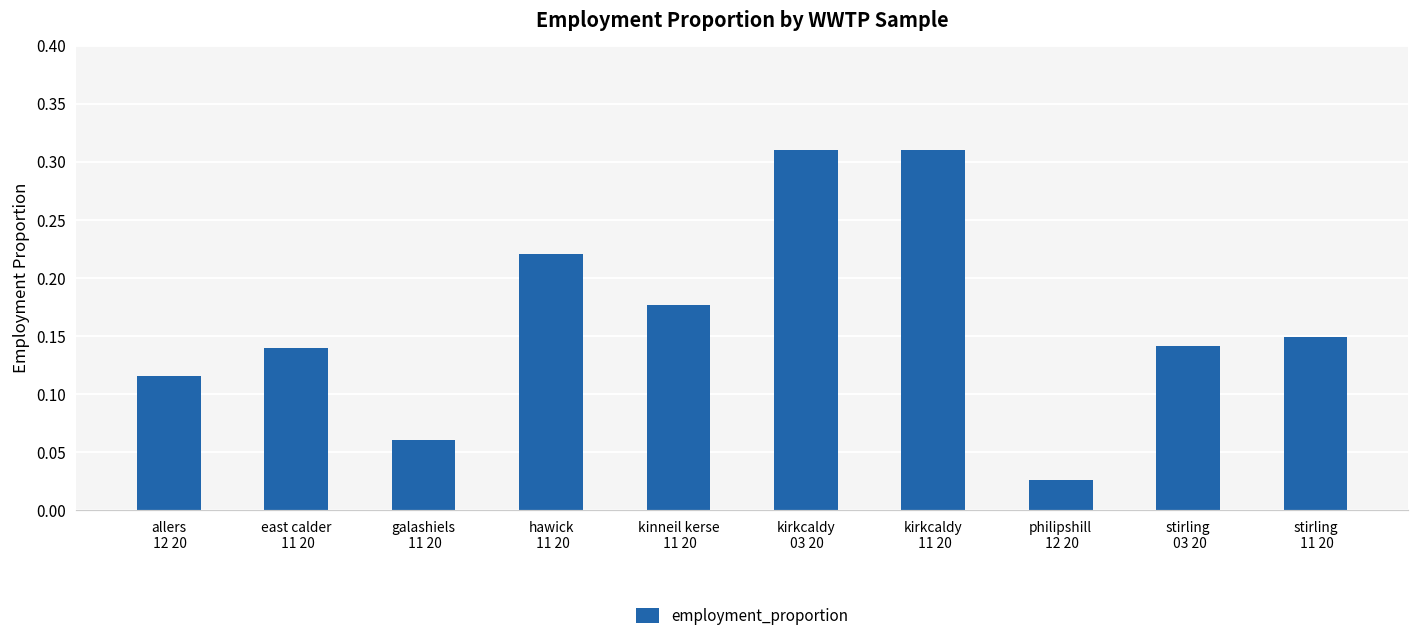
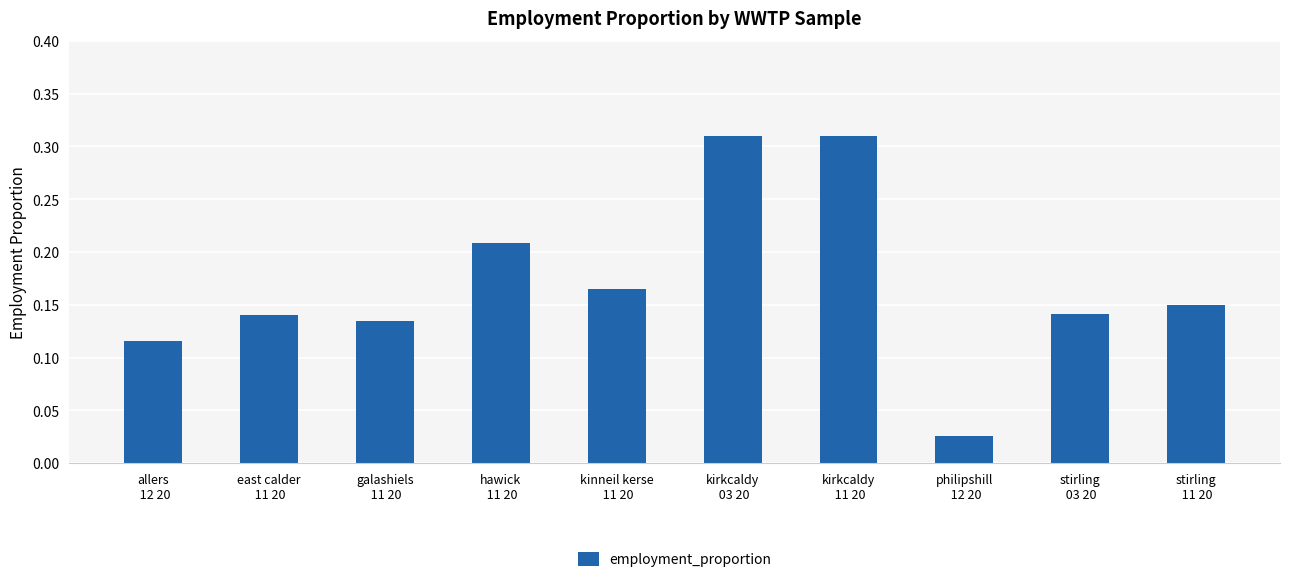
  {
    "allers 12 20": 0.115,
    "east calder 11 20": 0.140,
-   "galashiels 11 20": 0.061,
-   "hawick 11 20": 0.221,
-   "kinneil kerse 11 20": 0.177,
+   "galashiels 11 20": 0.135,
+   "hawick 11 20": 0.208,
+   "kinneil kerse 11 20": 0.165,
    "kirkcaldy 03 20": 0.310,
    "kirkcaldy 11 20": 0.310,
    "philipshill 12 20": 0.026,
    "stirling 03 20": 0.142,
    "stirling 11 20": 0.149
  }
